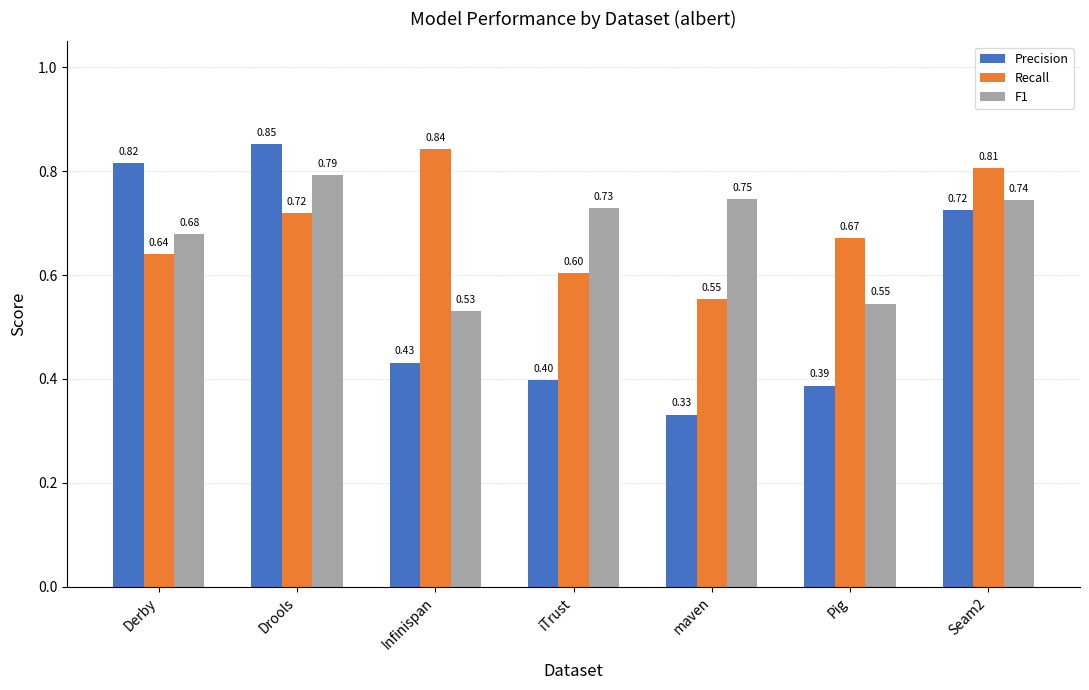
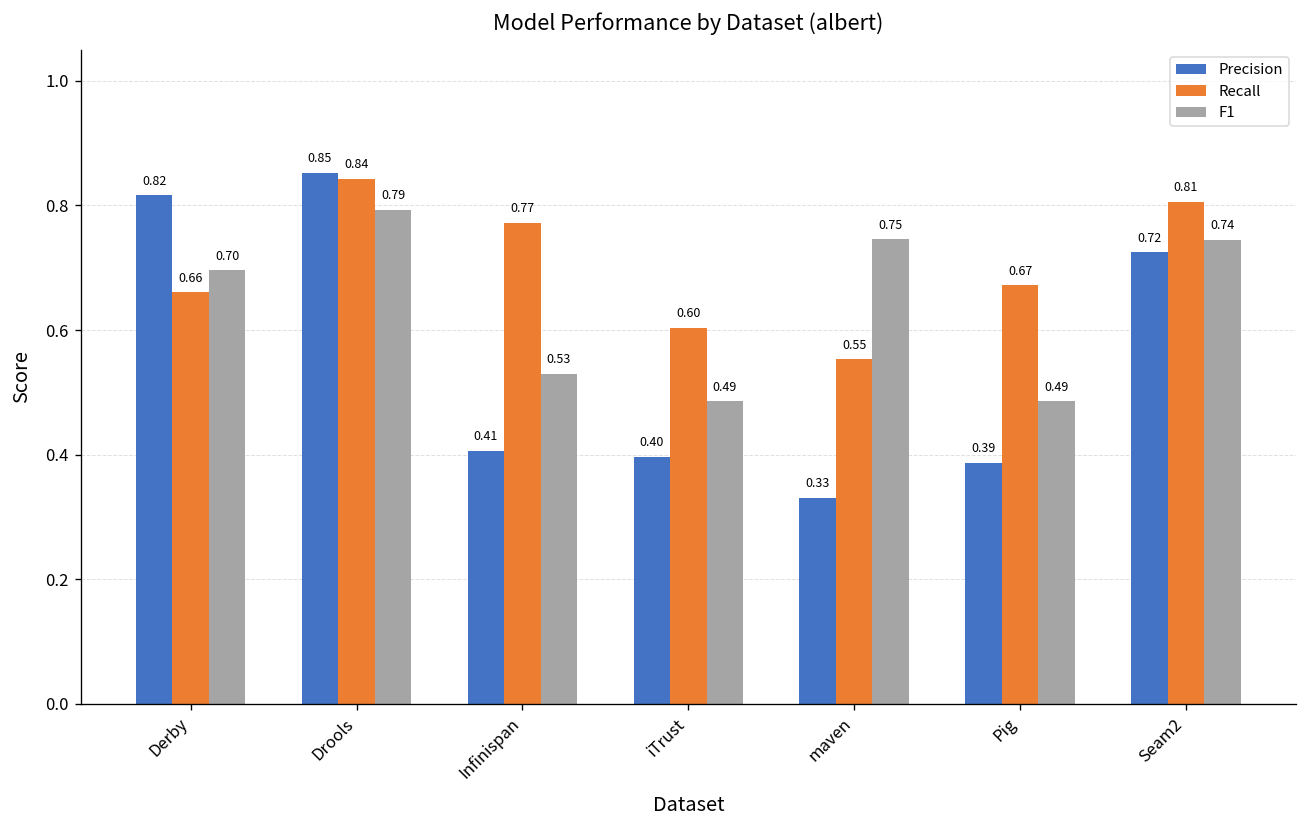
  {
    "Precision": {
      "Derby": 0.82,
      "Drools": 0.85,
-     "Infinispan": 0.43,
+     "Infinispan": 0.41,
      "iTrust": 0.40,
      "maven": 0.33,
      "Pig": 0.39,
      "Seam2": 0.72
    },
    "Recall": {
-     "Derby": 0.64,
-     "Drools": 0.72,
-     "Infinispan": 0.84,
+     "Derby": 0.66,
+     "Drools": 0.84,
+     "Infinispan": 0.77,
      "iTrust": 0.60,
      "maven": 0.55,
      "Pig": 0.67,
      "Seam2": 0.81
    },
    "F1": {
-     "Derby": 0.68,
+     "Derby": 0.70,
      "Drools": 0.79,
      "Infinispan": 0.53,
-     "iTrust": 0.73,
+     "iTrust": 0.49,
      "maven": 0.75,
-     "Pig": 0.55,
+     "Pig": 0.49,
      "Seam2": 0.74
    }
  }
